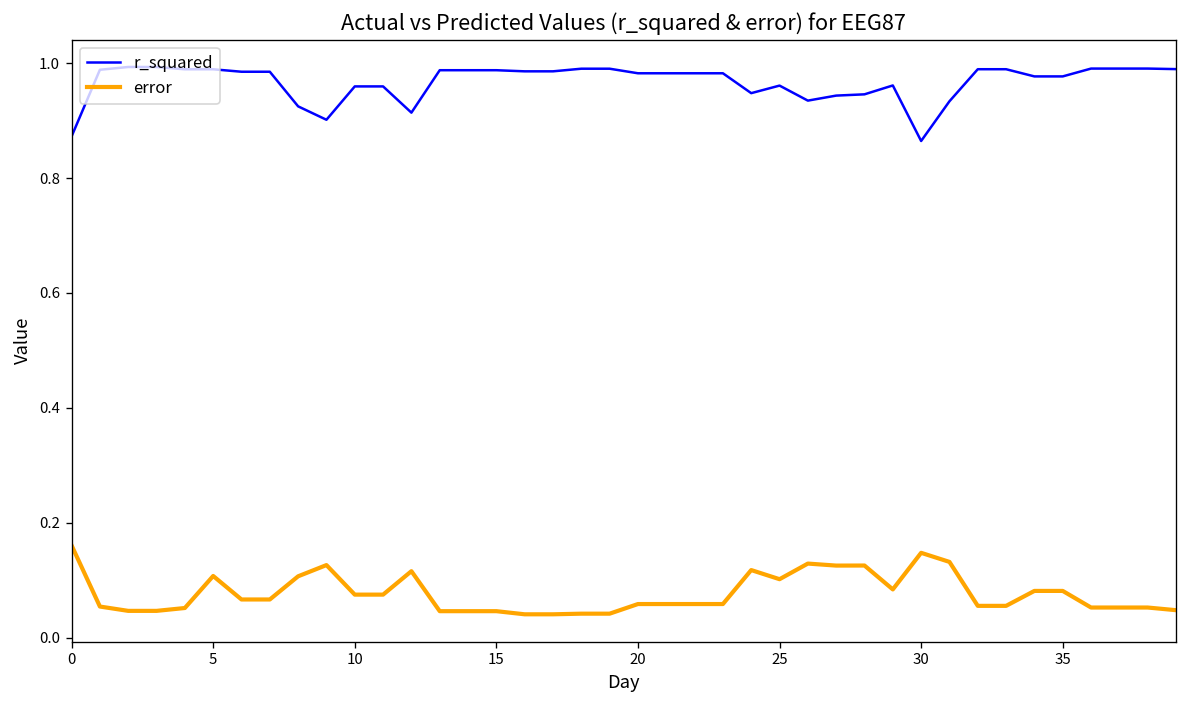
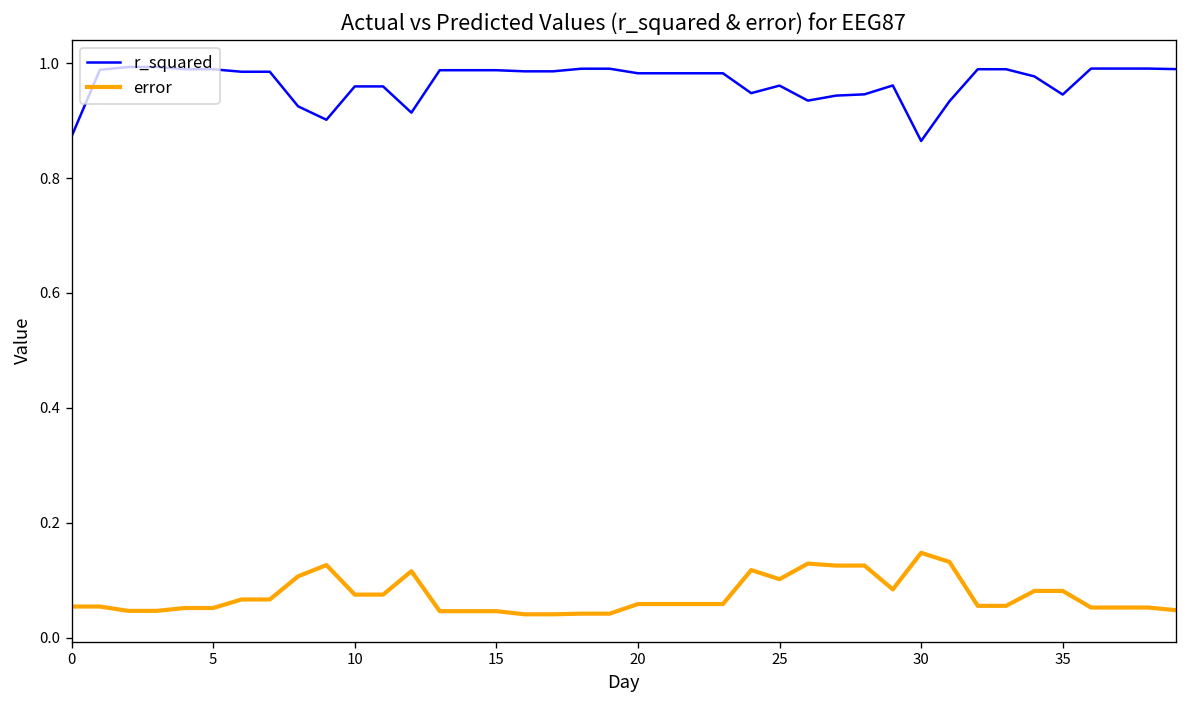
  {
    "r_squared": {
      "0": 0.87,
      "10": 0.96,
      "15": 0.99,
      "20": 0.98,
      "25": 0.96,
      "30": 0.86,
-     "35": 0.98
+     "35": 0.95
    },
    "error": {
-     "0": 0.16,
-     "5": 0.11,
+     "0": 0.05,
+     "5": 0.05,
      "10": 0.08,
      "15": 0.05,
      "20": 0.06,
      "25": 0.10,
      "30": 0.15,
      "35": 0.08
    }
  }
